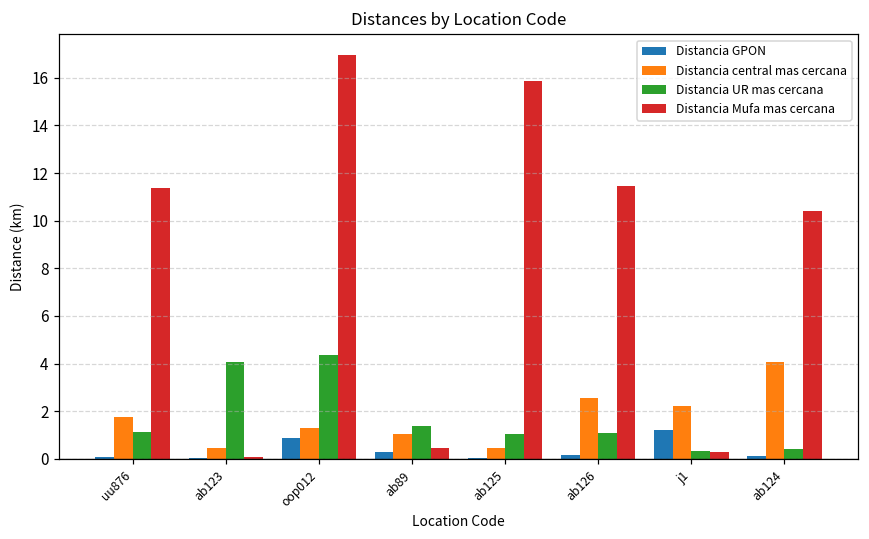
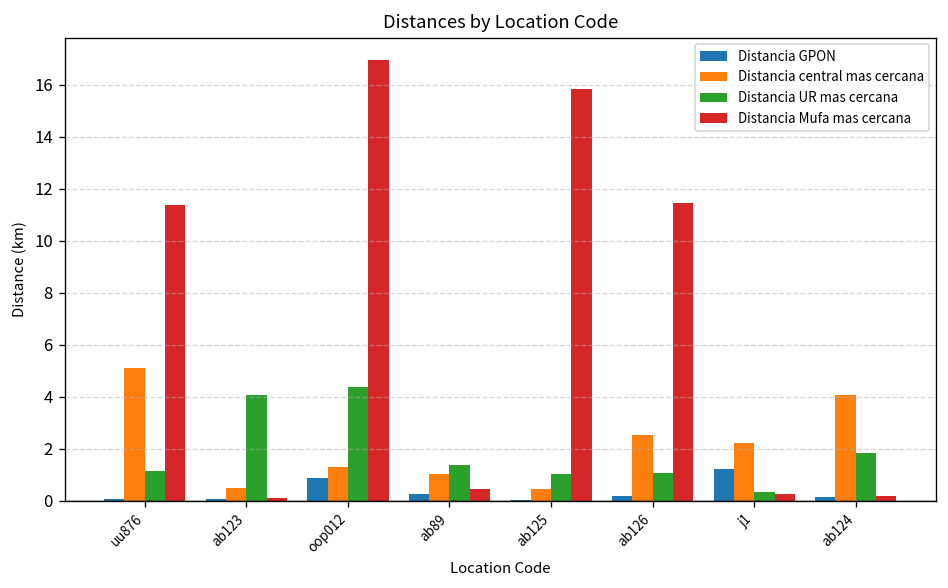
  {
    "Distancia GPON": {
      "oop012": 0.9,
      "ab89": 0.3,
      "ab126": 0.2,
      "j1": 1.2,
      "ab124": 0.1
    },
    "Distancia central mas cercana": {
-     "uu876": 1.8,
+     "uu876": 5.1,
      "ab123": 0.5,
      "oop012": 1.3,
      "ab89": 1.0,
      "ab125": 0.4,
      "ab126": 2.5,
      "j1": 2.2,
      "ab124": 4.1
    },
    "Distancia UR mas cercana": {
      "uu876": 1.1,
      "ab123": 4.1,
      "oop012": 4.4,
      "ab89": 1.4,
      "ab125": 1.0,
      "ab126": 1.1,
      "j1": 0.3,
-     "ab124": 0.4
+     "ab124": 1.8
    },
    "Distancia Mufa mas cercana": {
      "uu876": 11.4,
      "oop012": 17.0,
      "ab89": 0.5,
      "ab125": 15.9,
      "ab126": 11.5,
      "j1": 0.3,
-     "ab124": 10.4
+     "ab124": 0.2
    }
  }
